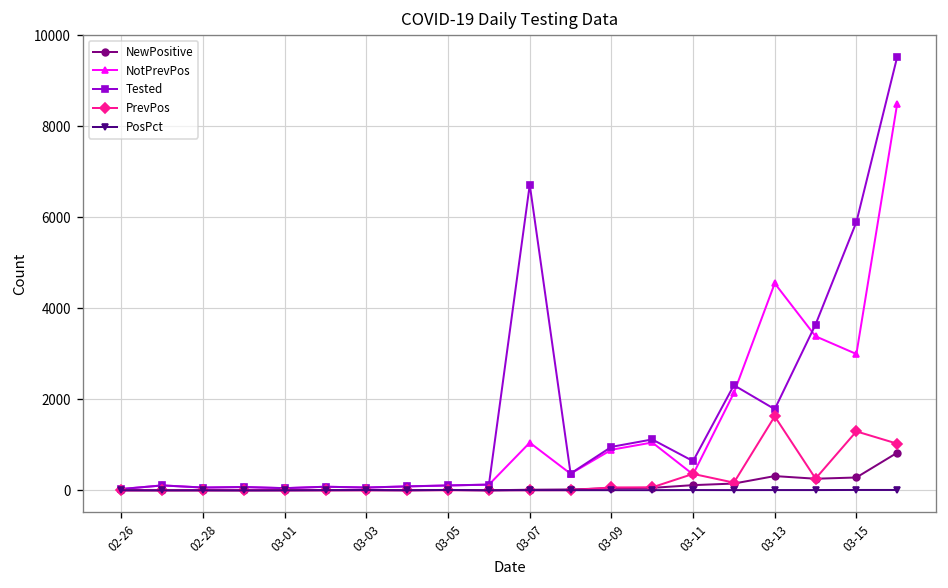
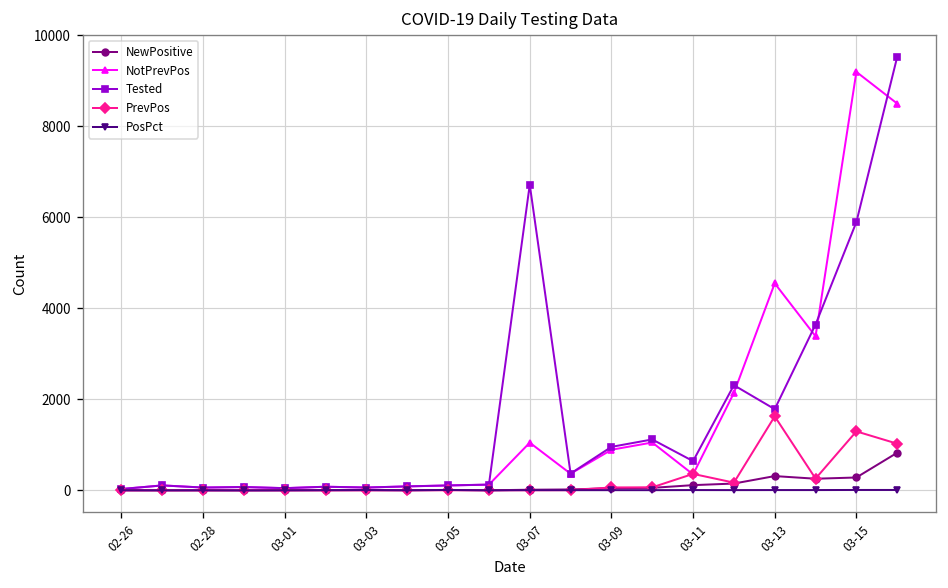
  {
    "NotPrevPos": {
      "03-07": 1000,
      "03-13": 4500,
-     "03-15": 3000
+     "03-15": 9200
    },
    "Tested": {
      "03-07": 6700,
      "03-11": 600,
      "03-13": 1800,
      "03-15": 5900
    },
    "PrevPos": {
      "03-13": 1600,
      "03-15": 1300
    }
  }
